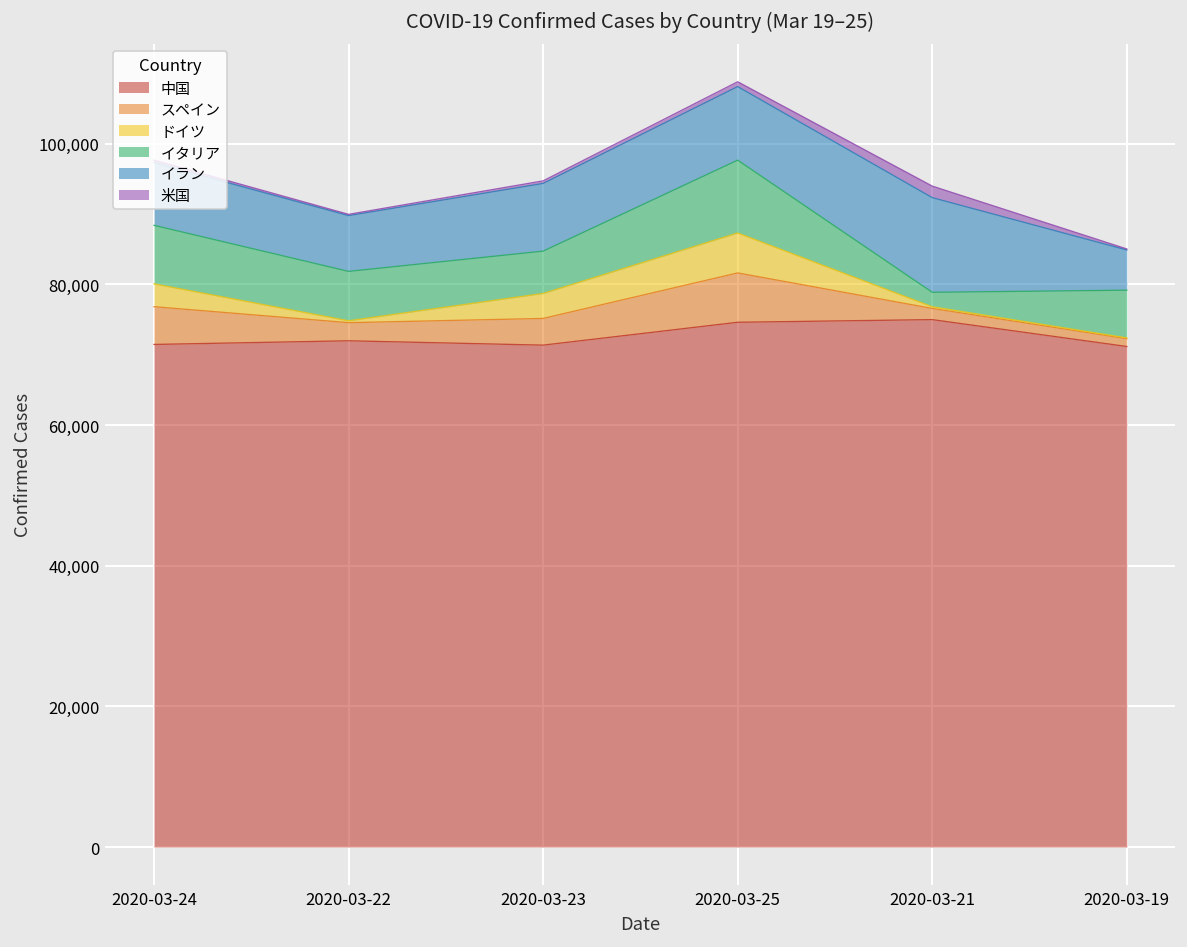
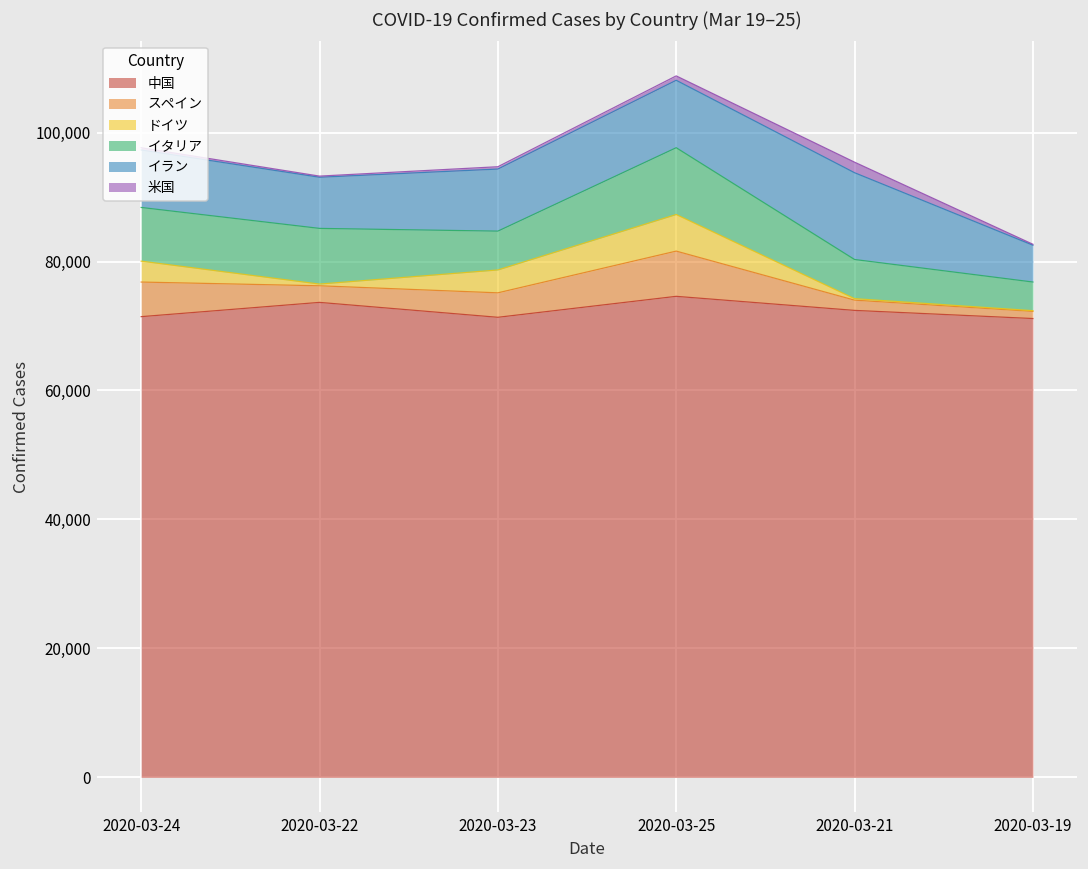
  {
    "中国": {
      "2020-03-24": "71,000",
-     "2020-03-22": "72,000",
+     "2020-03-22": "74,000",
      "2020-03-23": "71,000",
      "2020-03-25": "75,000",
-     "2020-03-21": "75,000",
+     "2020-03-21": "72,000",
      "2020-03-19": "71,000"
    },
    "イタリア": {
      "2020-03-24": "8,000",
-     "2020-03-22": "7,000",
+     "2020-03-22": "9,000",
      "2020-03-23": "6,000",
      "2020-03-25": "10,000",
-     "2020-03-21": "2,000",
-     "2020-03-19": "7,000"
+     "2020-03-21": "6,000",
+     "2020-03-19": "4,000"
    },
    "イラン": {
      "2020-03-25": "10,000",
      "2020-03-21": "13,000"
    },
    "米国": {
      "2020-03-25": "1,000",
      "2020-03-21": "2,000"
    }
  }
